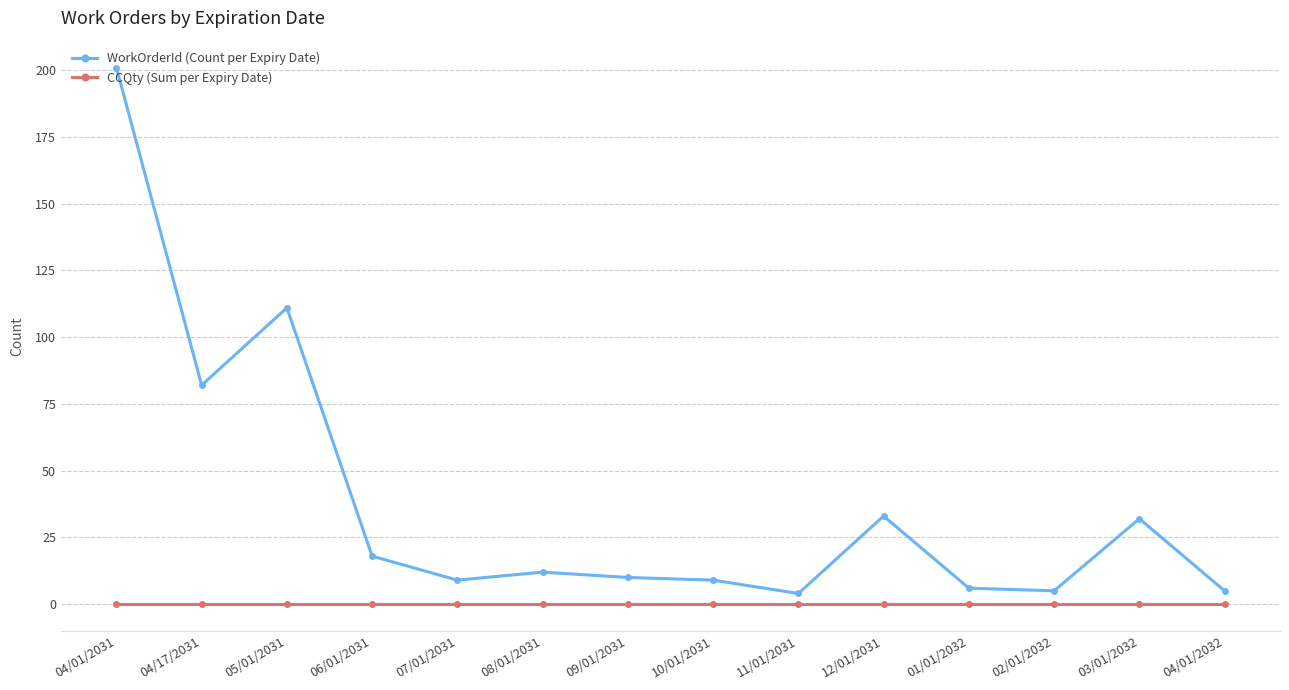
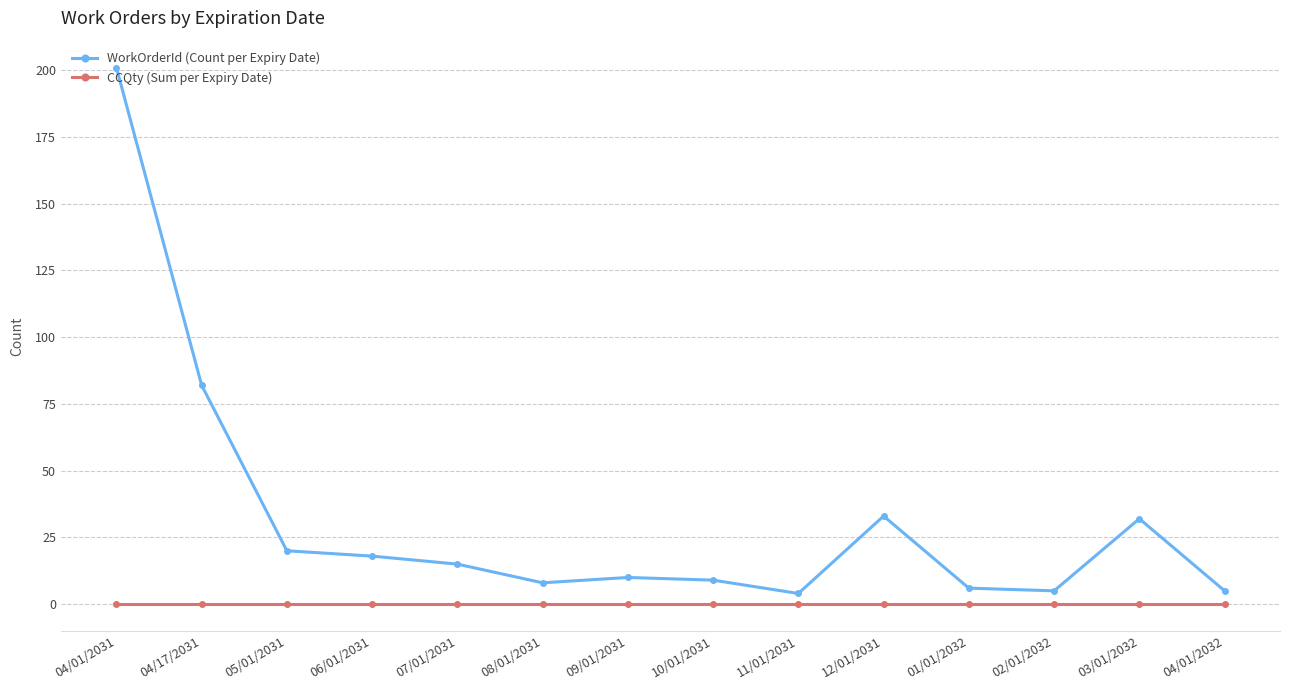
  {
    "WorkOrderId (Count per Expiry Date)": {
      "04/01/2031": 201,
      "04/17/2031": 82,
-     "05/01/2031": 111,
+     "05/01/2031": 20,
      "06/01/2031": 18,
-     "07/01/2031": 9,
-     "08/01/2031": 12,
+     "07/01/2031": 15,
+     "08/01/2031": 8,
      "09/01/2031": 10,
      "10/01/2031": 9,
      "11/01/2031": 4,
      "12/01/2031": 33,
      "01/01/2032": 6,
      "02/01/2032": 5,
      "03/01/2032": 32,
      "04/01/2032": 5
    },
    "CCQty (Sum per Expiry Date)": {
      "04/01/2031": 0,
      "04/17/2031": 0,
      "05/01/2031": 0,
      "06/01/2031": 0,
      "07/01/2031": 0,
      "08/01/2031": 0,
      "09/01/2031": 0,
      "10/01/2031": 0,
      "11/01/2031": 0,
      "12/01/2031": 0,
      "01/01/2032": 0,
      "02/01/2032": 0,
      "03/01/2032": 0,
      "04/01/2032": 0
    }
  }
